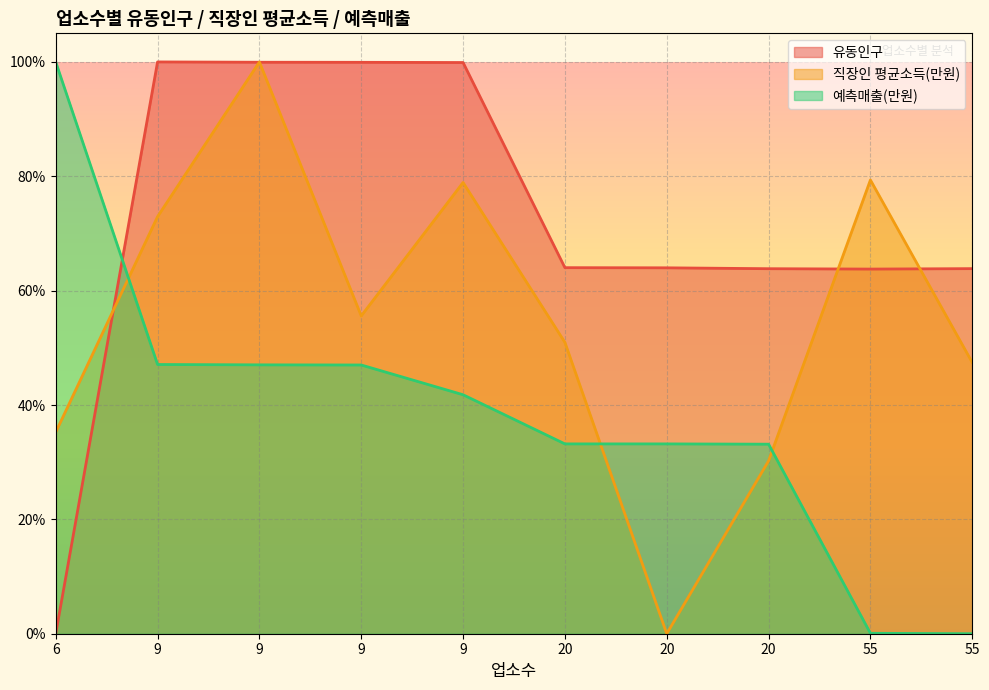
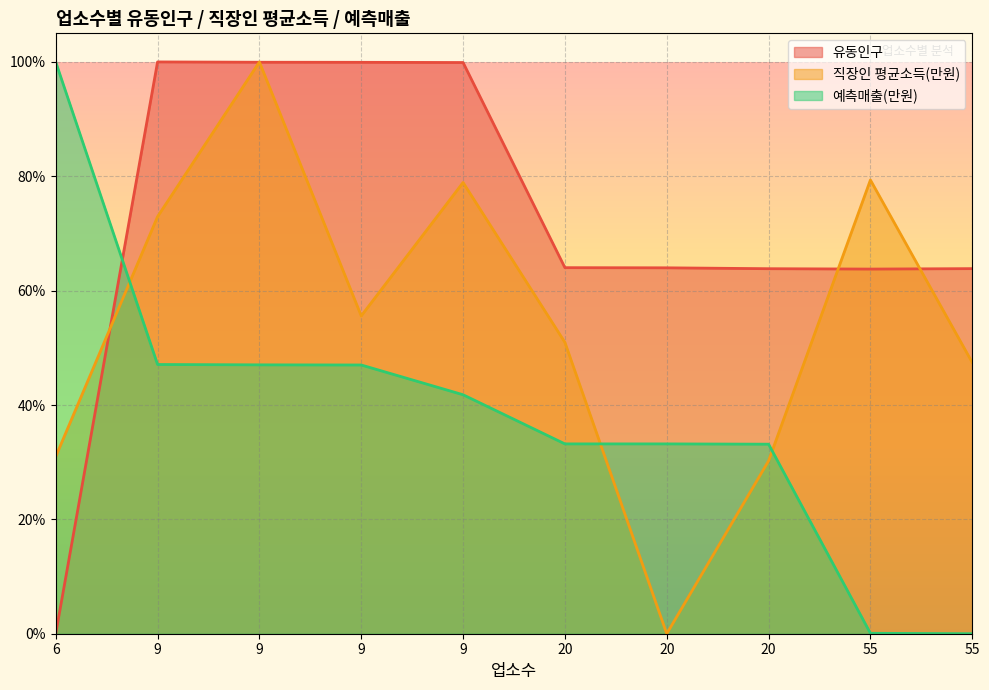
  {
    "유동인구": {
      "6": "0%"
    },
    "직장인 평균소득(만원)": {
-     "6": "35%"
+     "6": "31%"
    },
    "예측매출(만원)": {
      "6": "100%"
    }
  }
